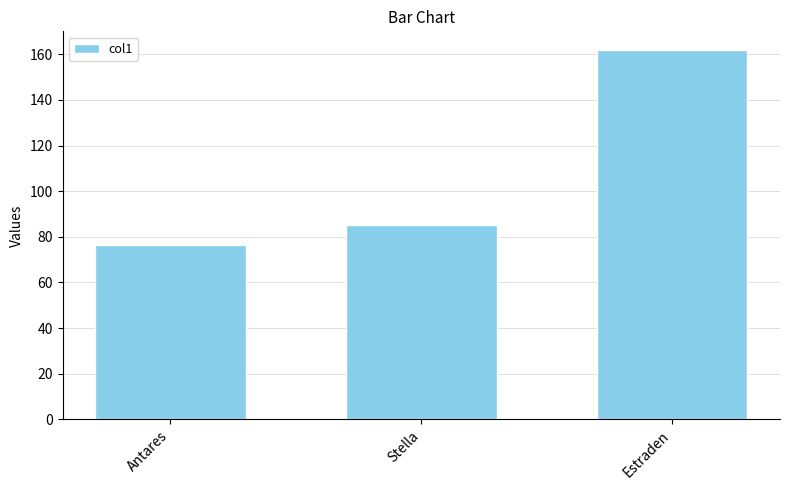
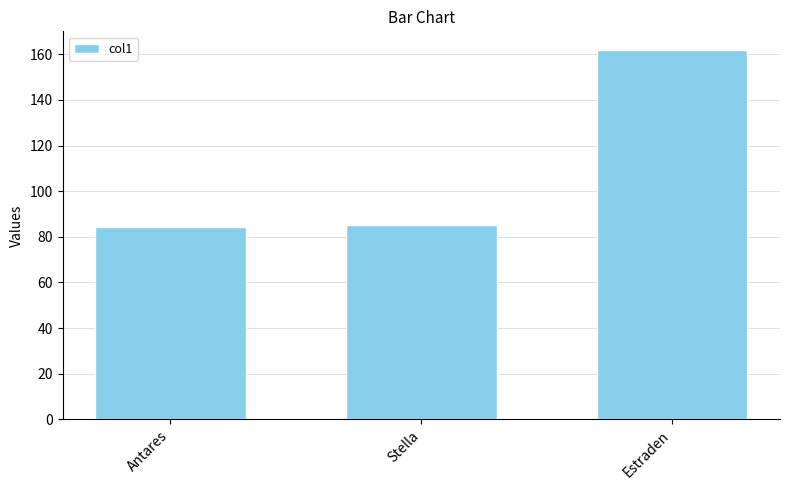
  {
-   "Antares": 76,
+   "Antares": 85,
    "Stella": 85,
    "Estraden": 162
  }
